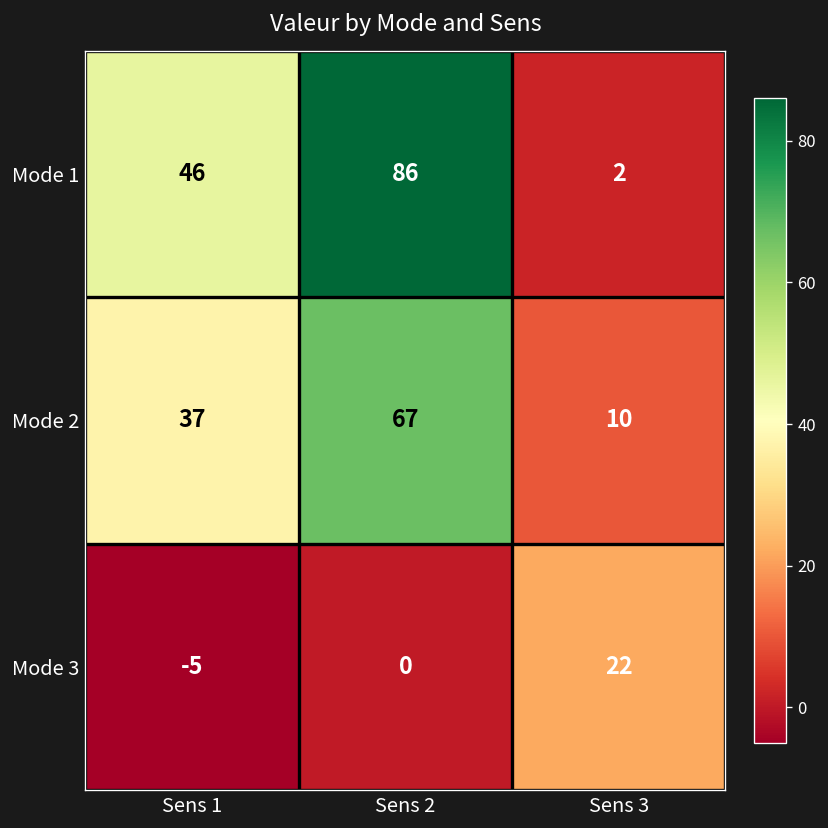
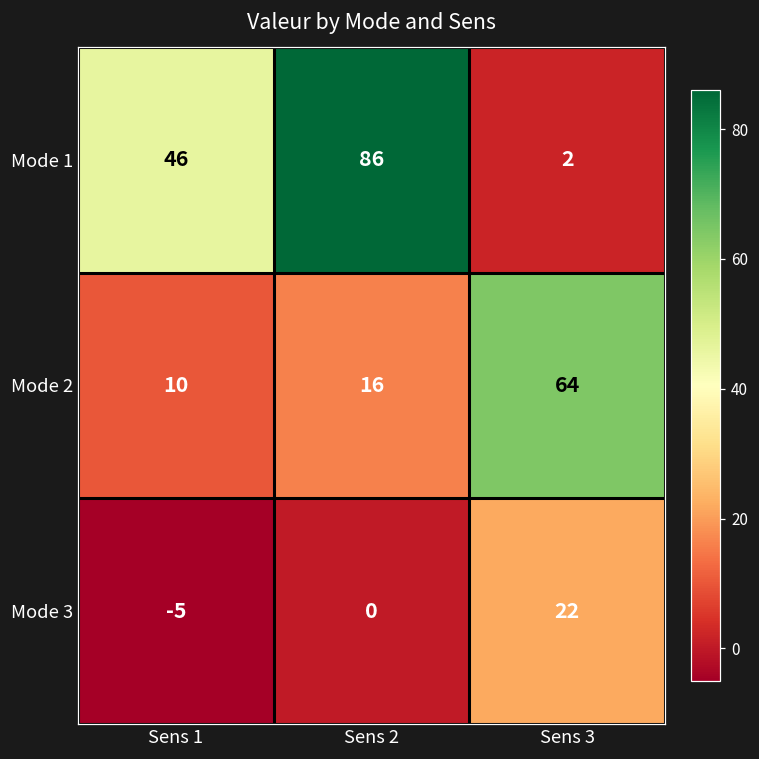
  {
    "Mode 1": {
      "Sens 1": 46,
      "Sens 2": 86,
      "Sens 3": 2
    },
    "Mode 2": {
-     "Sens 1": 37,
-     "Sens 2": 67,
-     "Sens 3": 10
+     "Sens 1": 10,
+     "Sens 2": 16,
+     "Sens 3": 64
    },
    "Mode 3": {
      "Sens 1": -5,
      "Sens 2": 0,
      "Sens 3": 22
    }
  }
